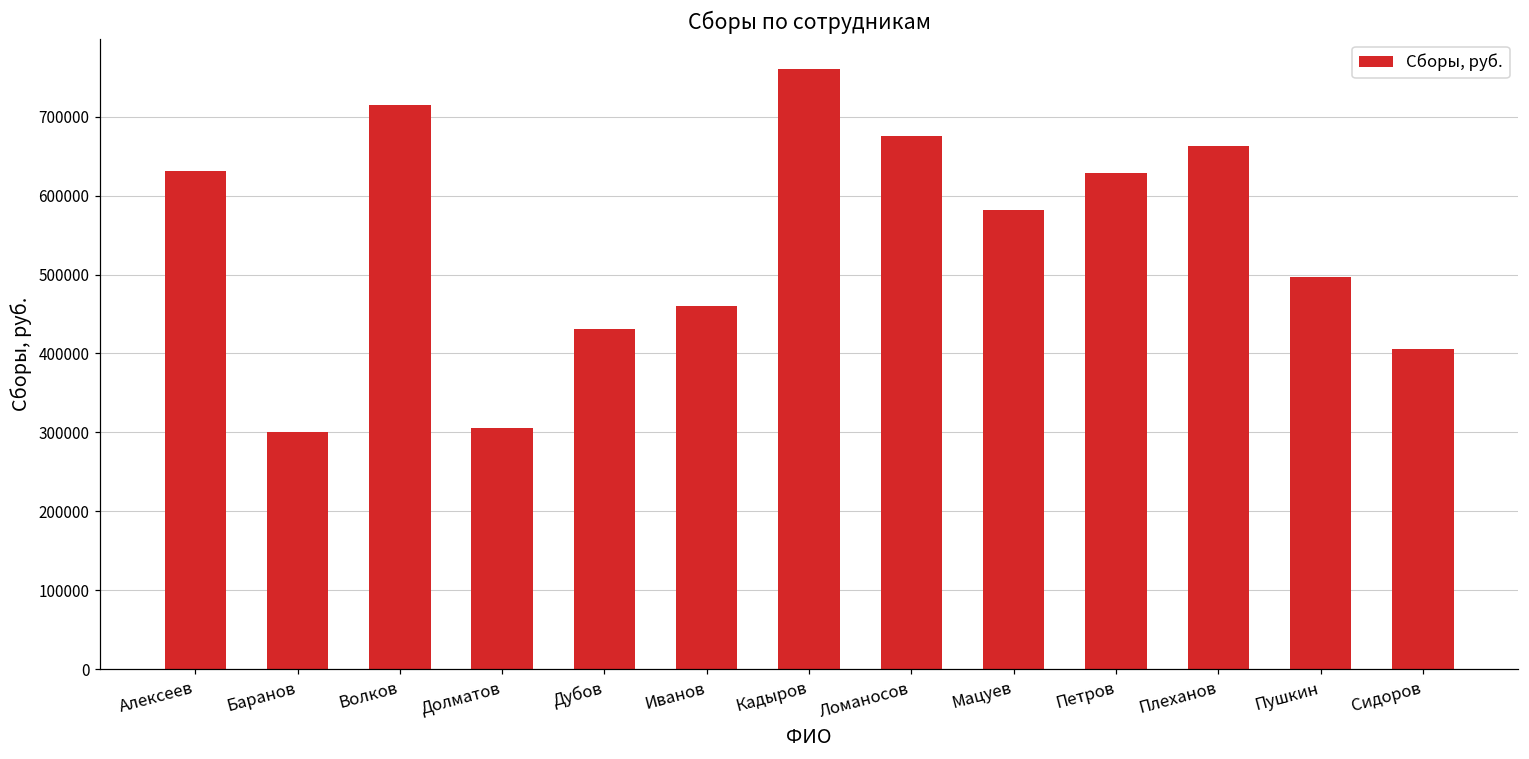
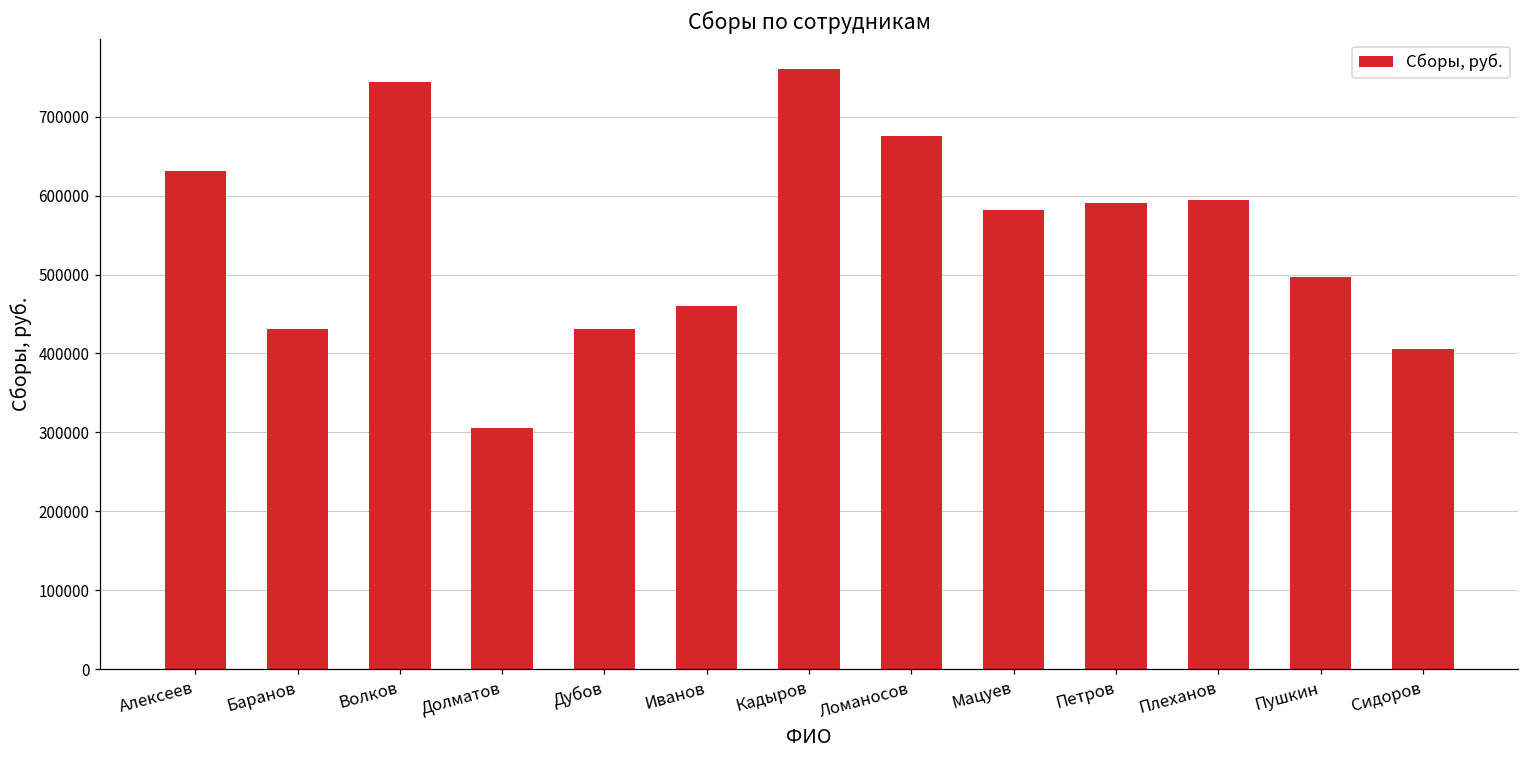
  {
    "Алексеев": 630000,
-   "Баранов": 300000,
-   "Волков": 710000,
+   "Баранов": 430000,
+   "Волков": 740000,
    "Долматов": 310000,
    "Дубов": 430000,
    "Иванов": 460000,
    "Кадыров": 760000,
    "Ломаносов": 680000,
    "Мацуев": 580000,
-   "Петров": 630000,
-   "Плеханов": 660000,
+   "Петров": 590000,
+   "Плеханов": 590000,
    "Пушкин": 500000,
    "Сидоров": 410000
  }
